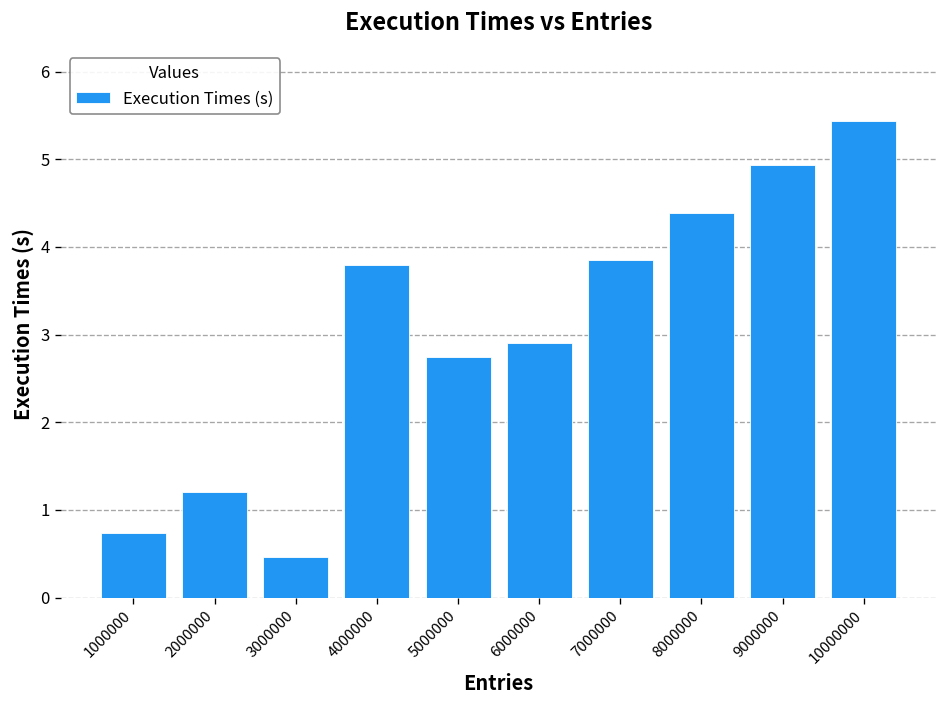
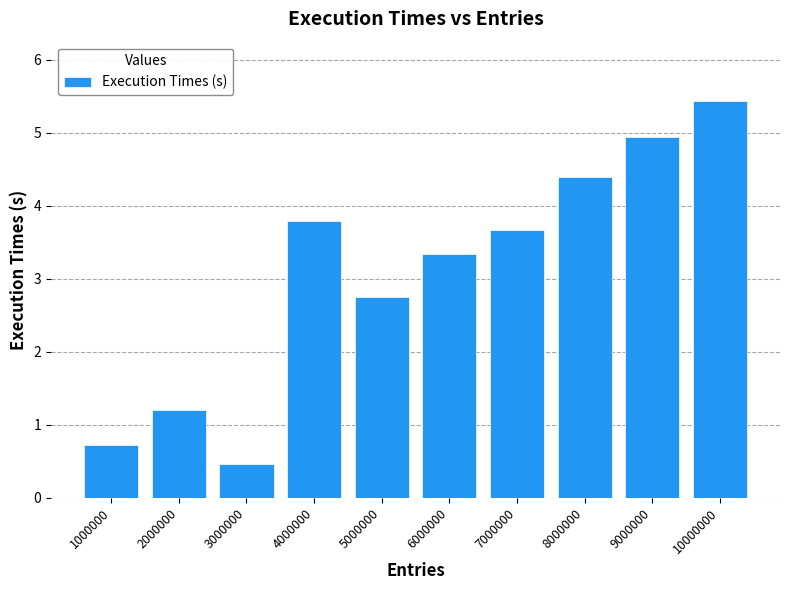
  {
    "1000000": 0.7,
    "2000000": 1.2,
    "3000000": 0.5,
    "4000000": 3.8,
    "5000000": 2.7,
-   "6000000": 2.9,
-   "7000000": 3.8,
+   "6000000": 3.3,
+   "7000000": 3.7,
    "8000000": 4.4,
    "9000000": 4.9,
    "10000000": 5.4
  }
